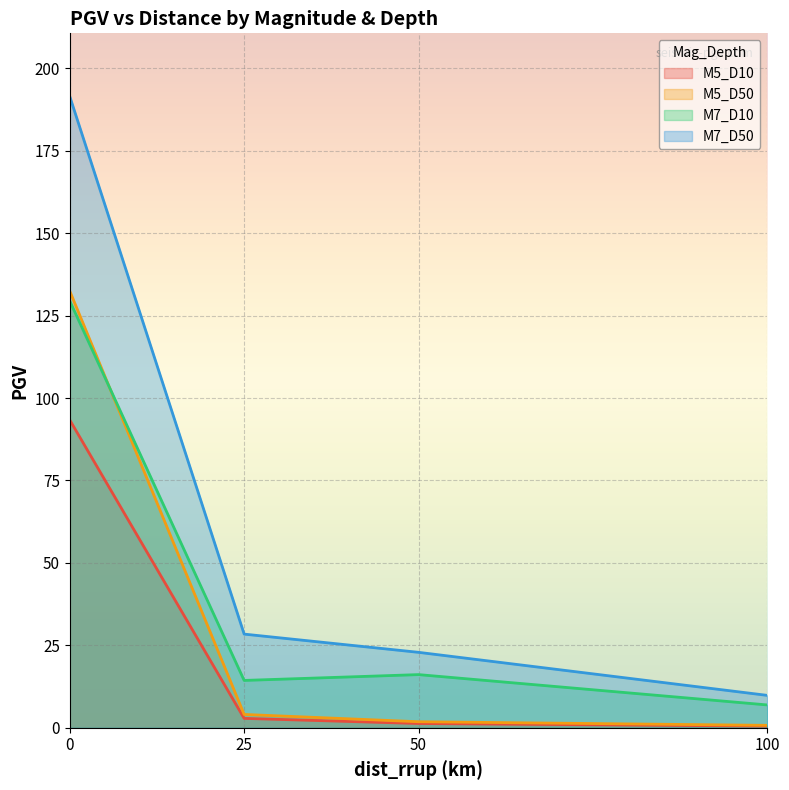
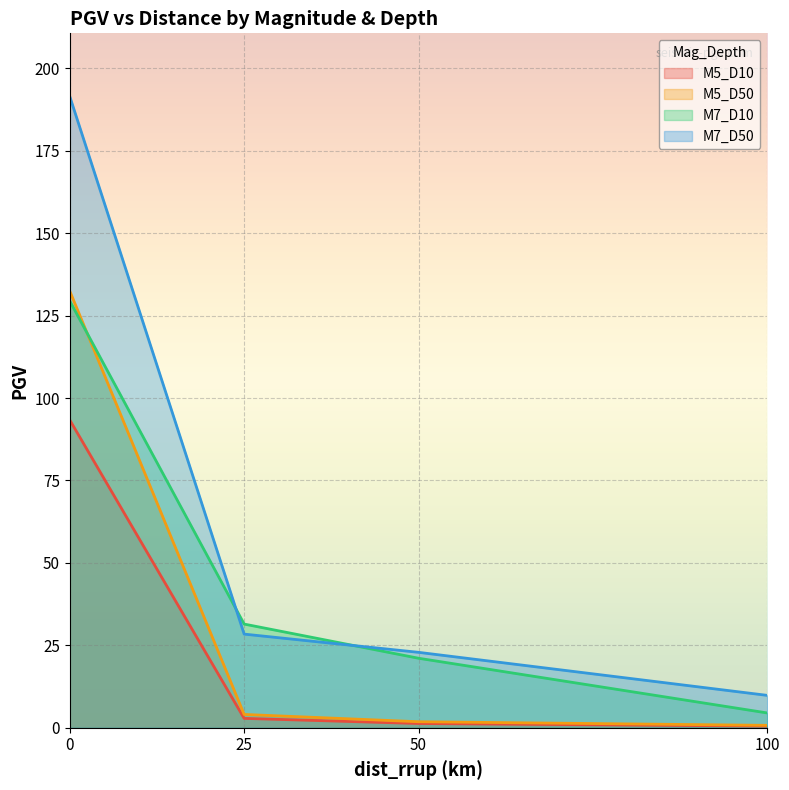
  {
    "M7_D10": {
      "0": 129,
-     "25": 14,
-     "50": 16,
-     "100": 7
+     "25": 31,
+     "50": 21,
+     "100": 4
    },
    "M7_D50": {
      "0": 191,
      "25": 28,
      "50": 23,
      "100": 10
    }
  }
